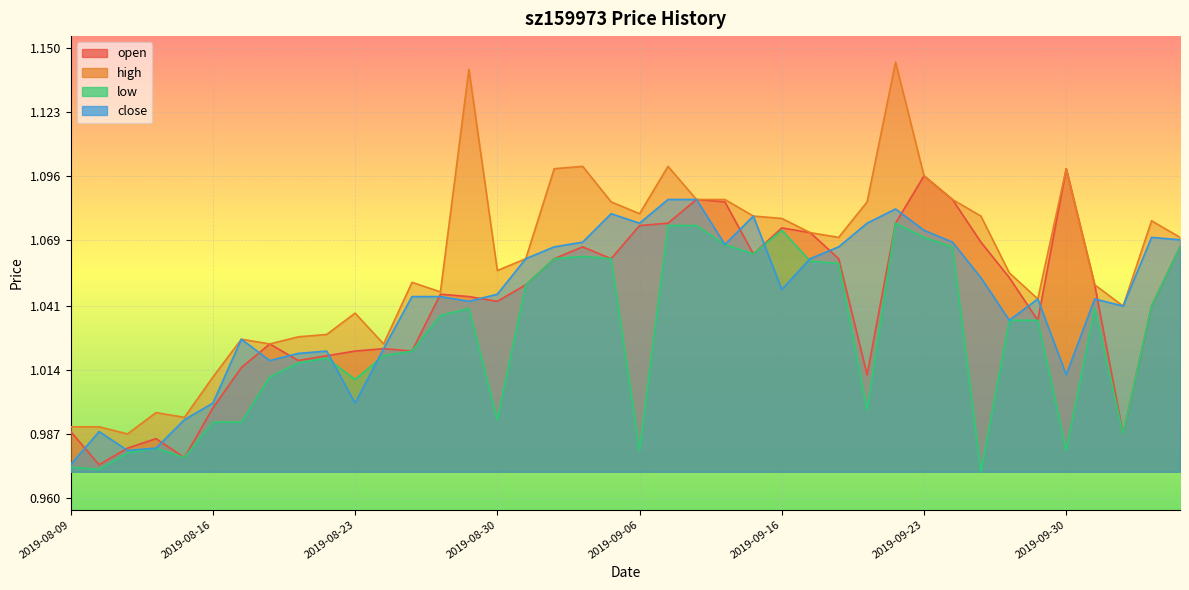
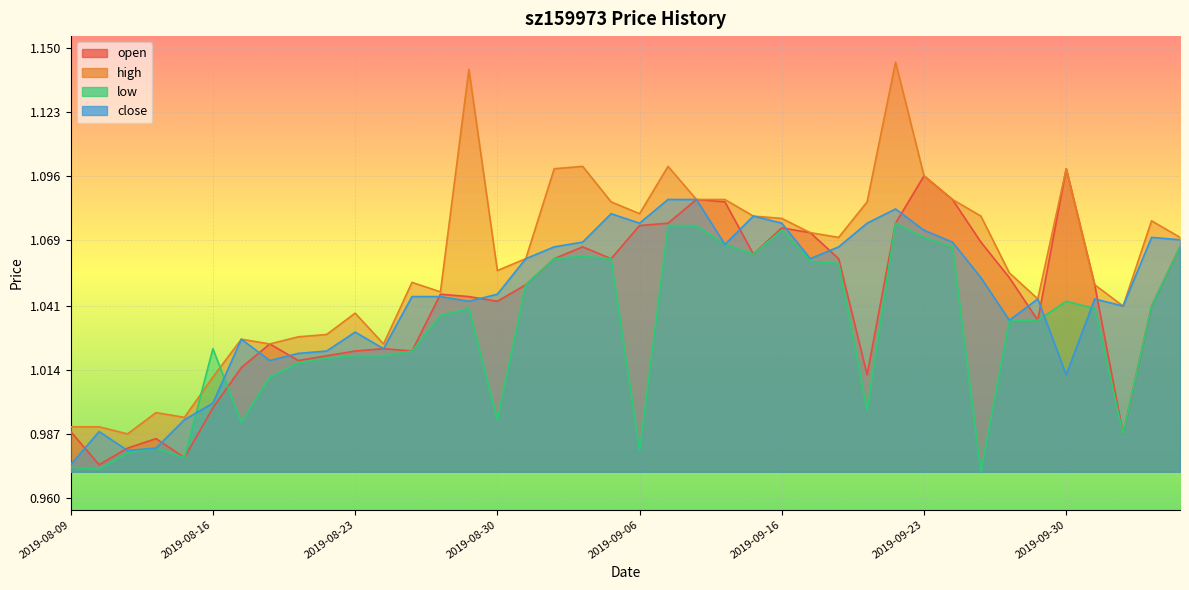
  {
    "low": {
-     "2019-08-16": 0.992,
-     "2019-08-23": 1.01,
+     "2019-08-16": 1.023,
+     "2019-08-23": 1.02,
      "2019-08-30": 0.993,
      "2019-09-06": 0.980,
      "2019-09-23": 1.070,
-     "2019-09-30": 0.980
+     "2019-09-30": 1.043
    },
    "close": {
      "2019-08-16": 1.000,
-     "2019-08-23": 1.00,
+     "2019-08-23": 1.03,
      "2019-08-30": 1.046,
-     "2019-09-16": 1.048,
+     "2019-09-16": 1.076,
      "2019-09-23": 1.073,
      "2019-09-30": 1.012
    }
  }
